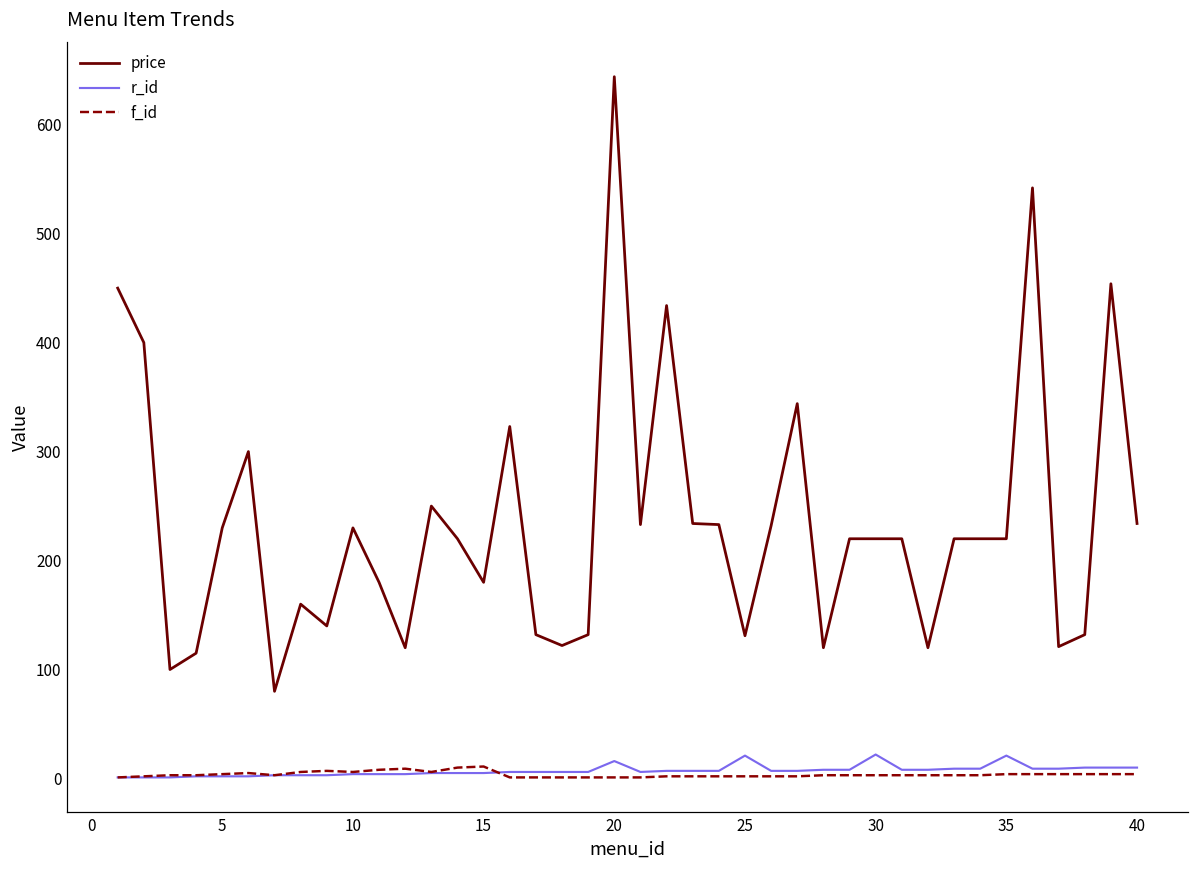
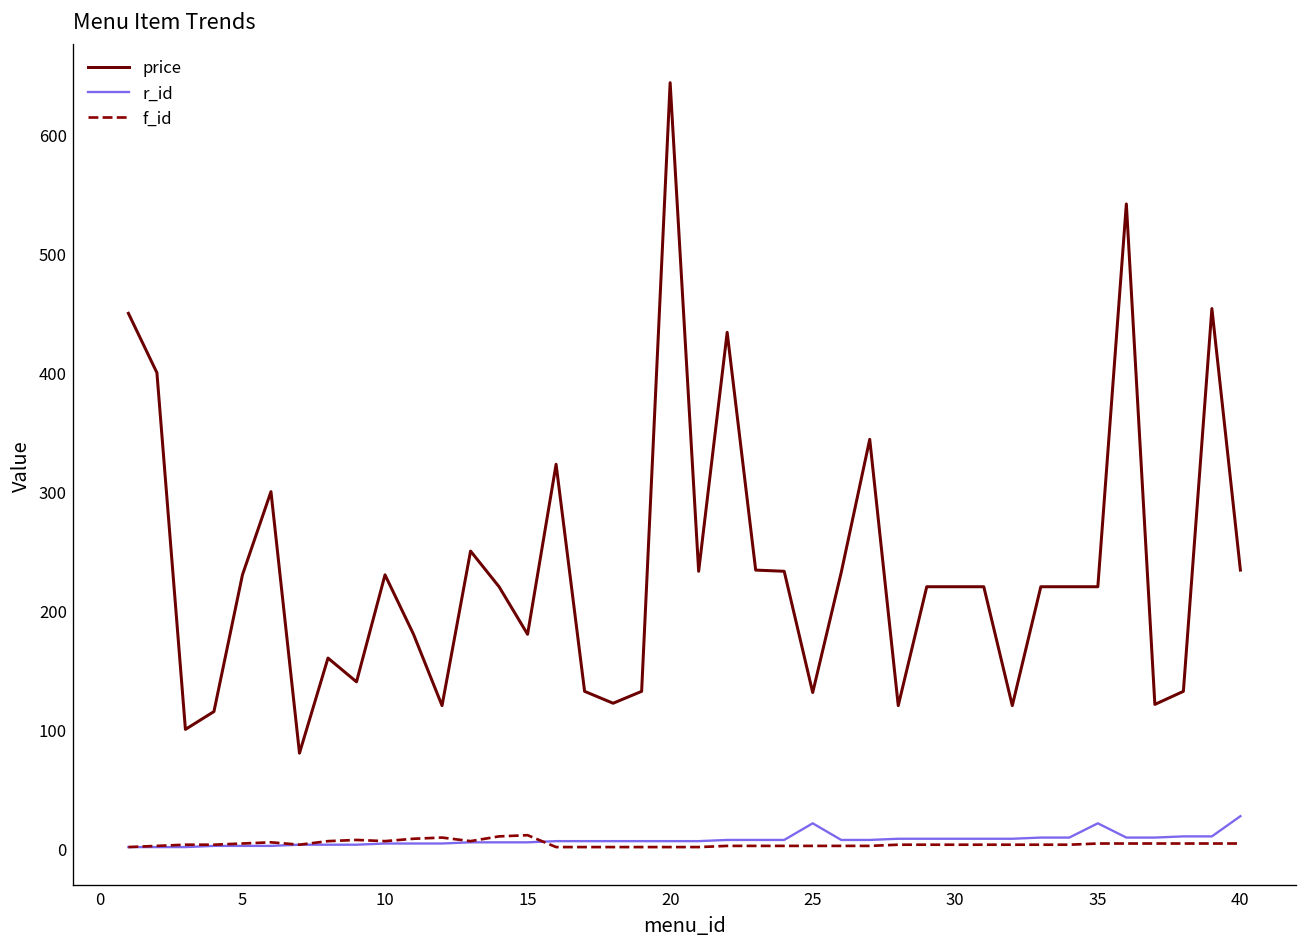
  {
    "r_id": {
      "15": 10,
-     "20": 20,
+     "20": 10,
      "25": 20,
-     "30": 20,
+     "30": 10,
      "35": 20,
-     "40": 10
+     "40": 30
    }
  }
